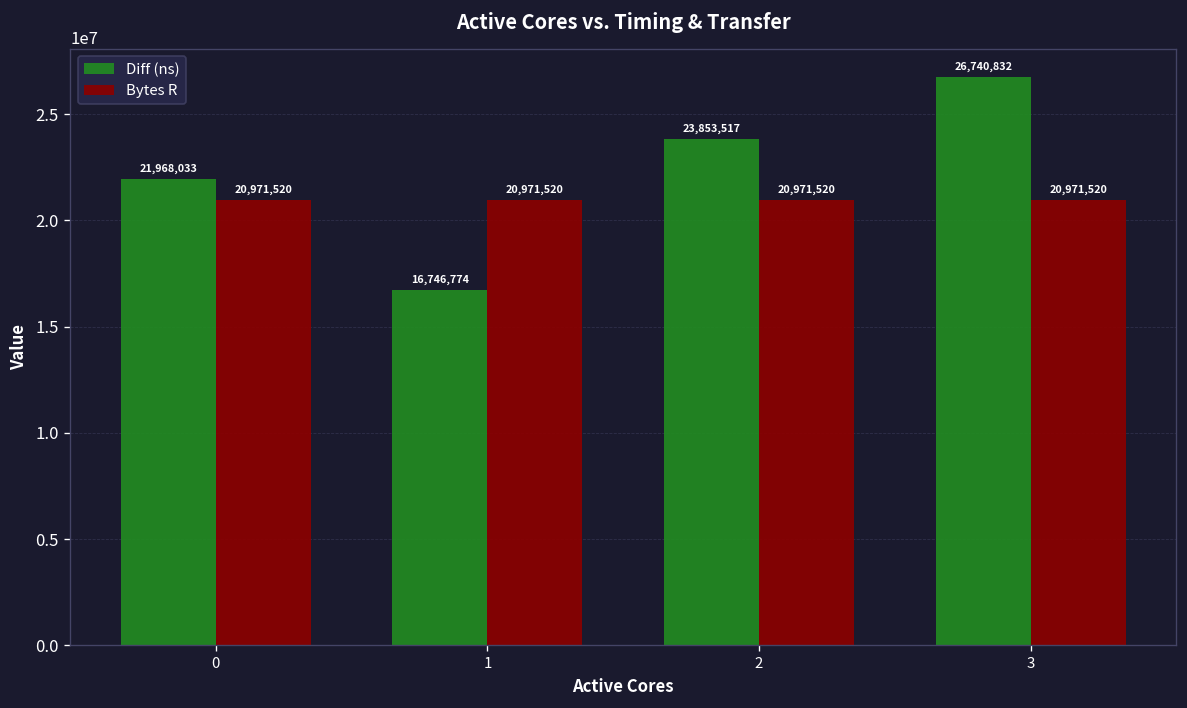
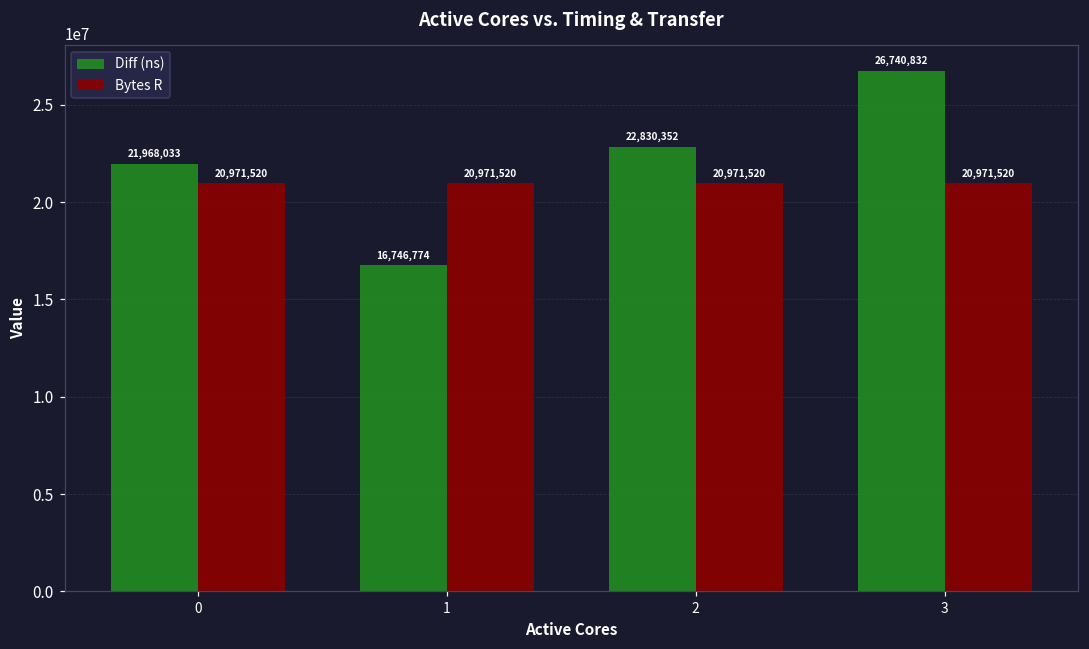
  {
    "Diff (ns)": {
      "0": "21,968,033",
      "1": "16,746,774",
-     "2": "23,853,517",
+     "2": "22,830,352",
      "3": "26,740,832"
    },
    "Bytes R": {
      "0": "20,971,520",
      "1": "20,971,520",
      "2": "20,971,520",
      "3": "20,971,520"
    }
  }
